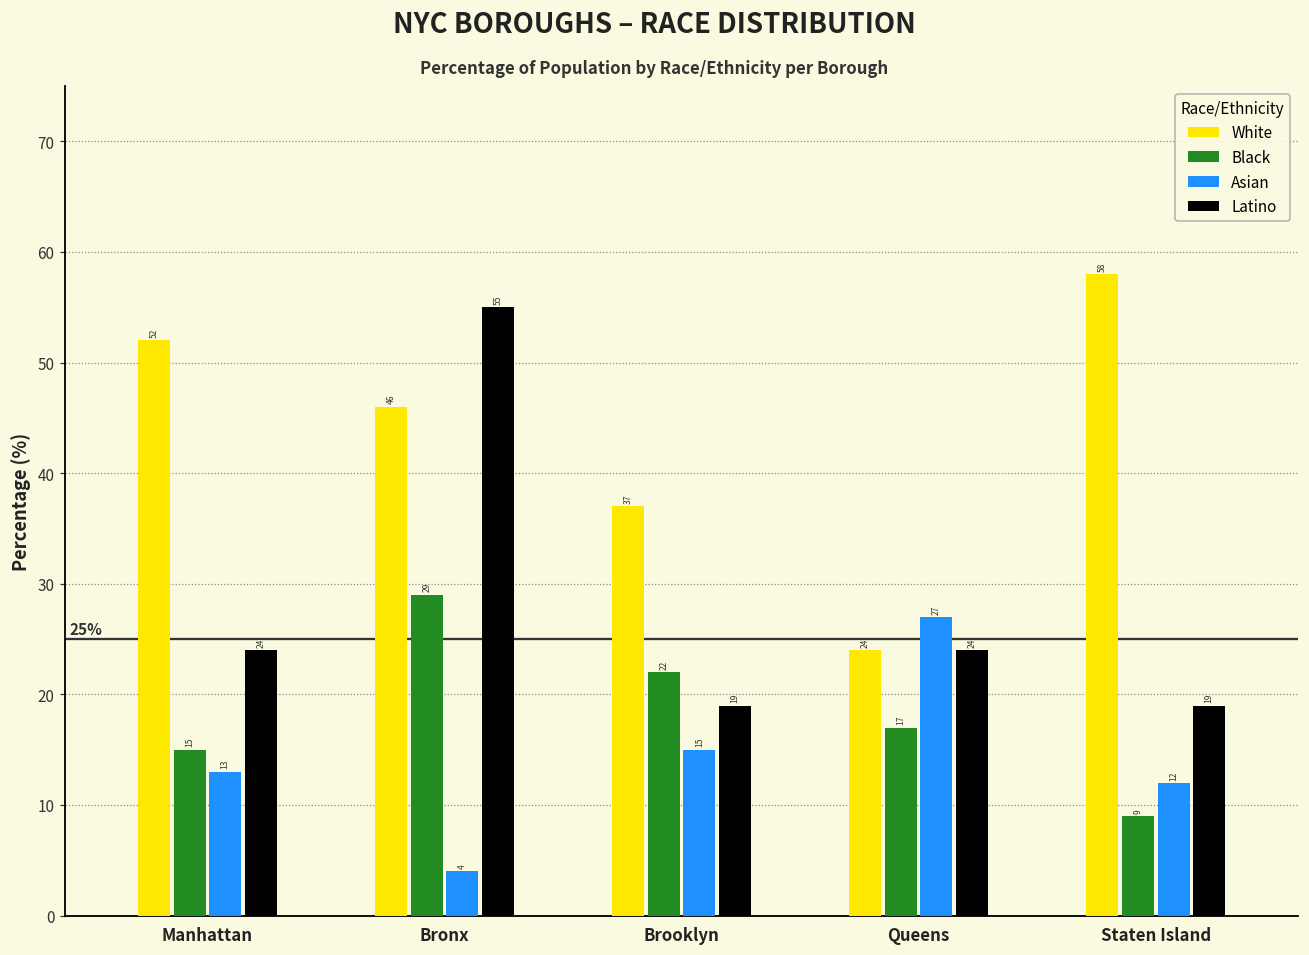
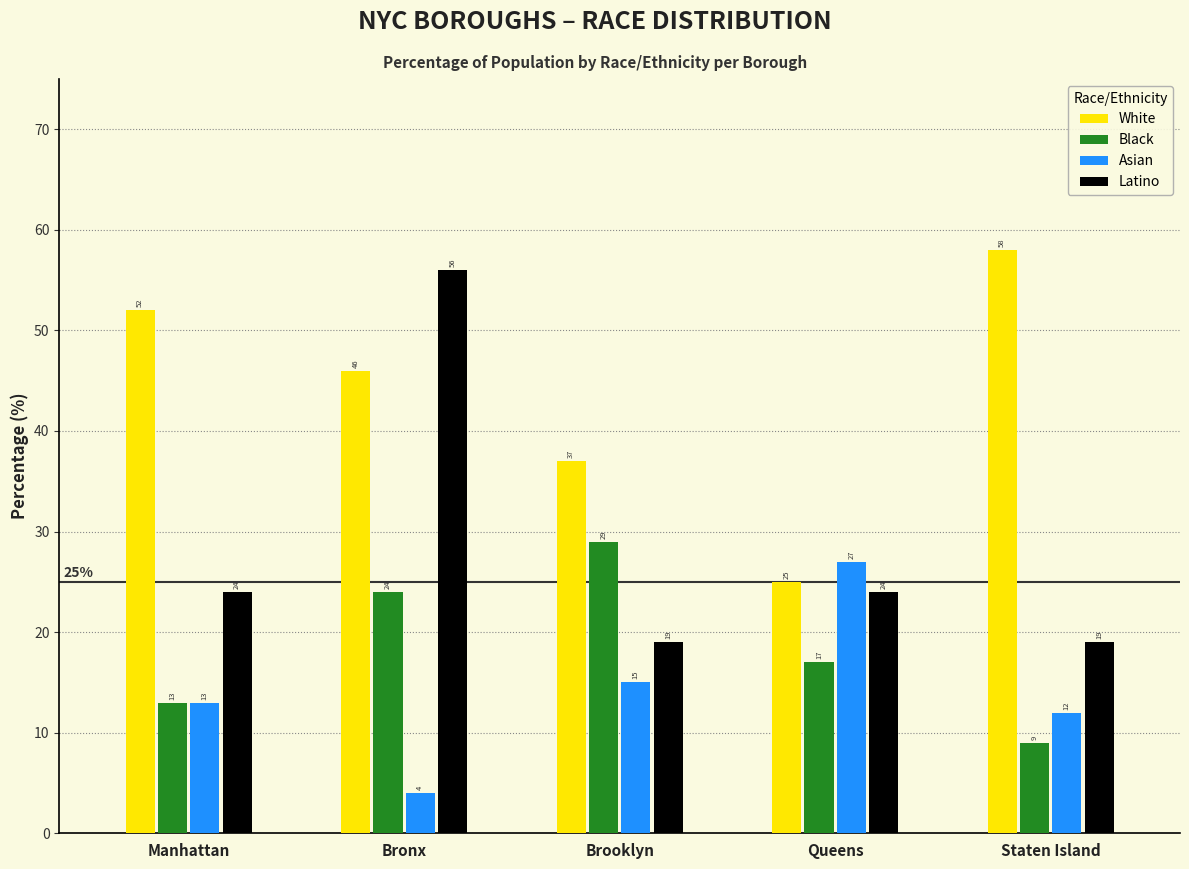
  {
    "White": {
      "Manhattan": 52,
      "Bronx": 46,
      "Brooklyn": 37,
-     "Queens": 24,
+     "Queens": 25,
      "Staten Island": 58
    },
    "Black": {
-     "Manhattan": 15,
-     "Bronx": 29,
-     "Brooklyn": 22,
+     "Manhattan": 13,
+     "Bronx": 24,
+     "Brooklyn": 29,
      "Queens": 17,
      "Staten Island": 9
    },
    "Asian": {
      "Manhattan": 13,
      "Bronx": 4,
      "Brooklyn": 15,
      "Queens": 27,
      "Staten Island": 12
    },
    "Latino": {
      "Manhattan": 24,
-     "Bronx": 55,
+     "Bronx": 56,
      "Brooklyn": 19,
      "Queens": 24,
      "Staten Island": 19
    }
  }
